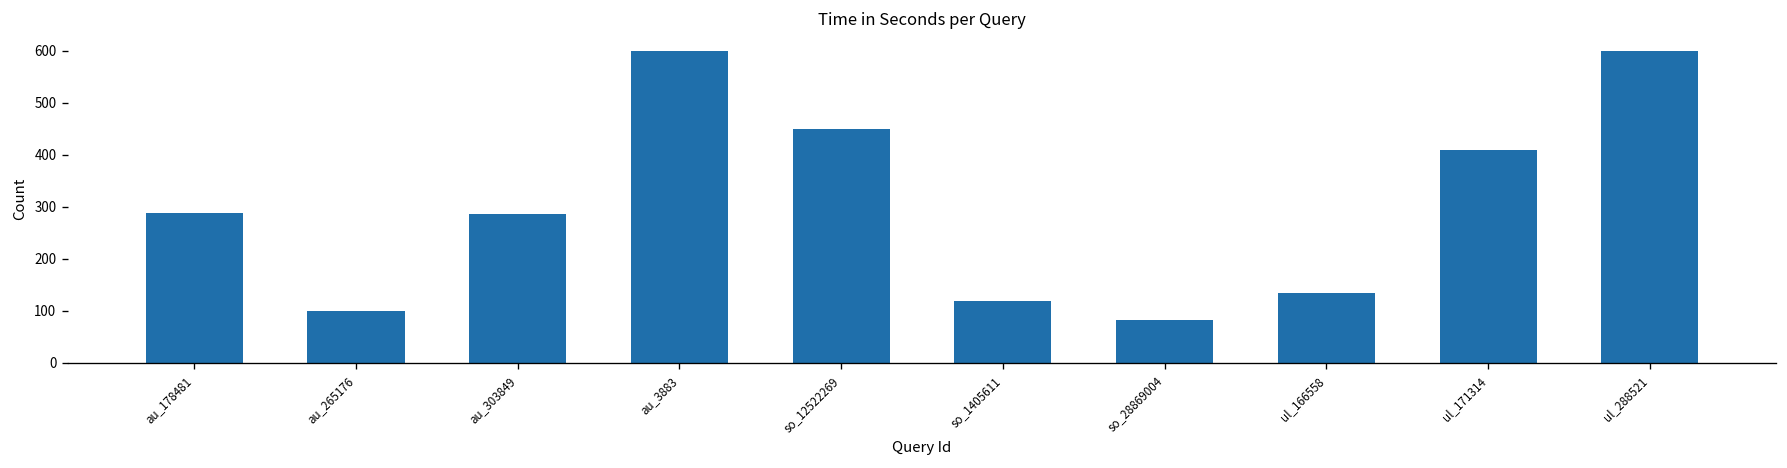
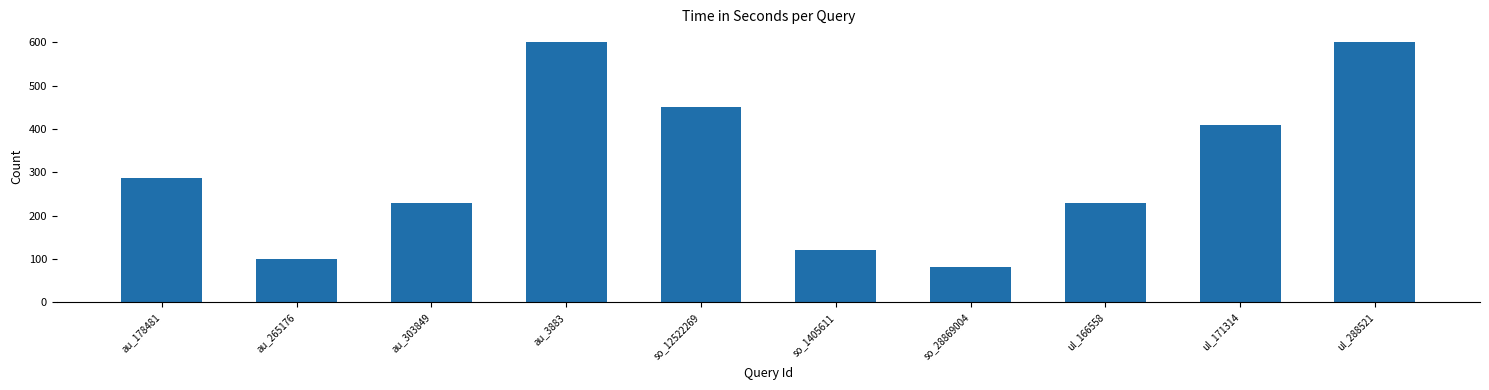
  {
    "au_178481": 290,
    "au_265176": 100,
-   "au_303849": 290,
+   "au_303849": 230,
    "au_3883": 600,
    "so_12522269": 450,
    "so_1405611": 120,
    "so_28869004": 80,
-   "ul_166558": 130,
+   "ul_166558": 230,
    "ul_171314": 410,
    "ul_288521": 600
  }
